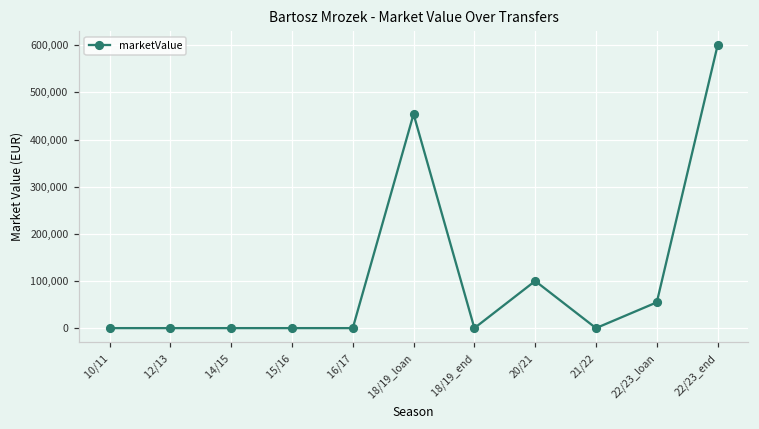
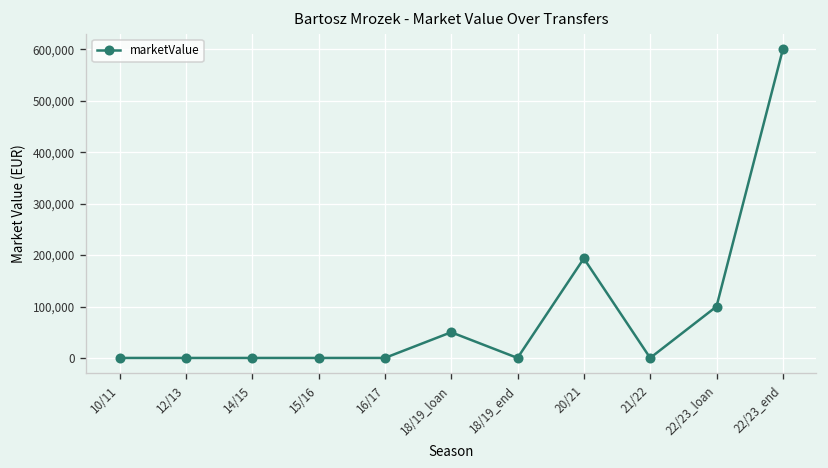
  {
    "10/11": "0",
    "12/13": "0",
    "14/15": "0",
    "15/16": "0",
    "16/17": "0",
-   "18/19_loan": "450,000",
+   "18/19_loan": "50,000",
    "18/19_end": "0",
-   "20/21": "100,000",
+   "20/21": "190,000",
    "21/22": "0",
-   "22/23_loan": "50,000",
+   "22/23_loan": "100,000",
    "22/23_end": "600,000"
  }
